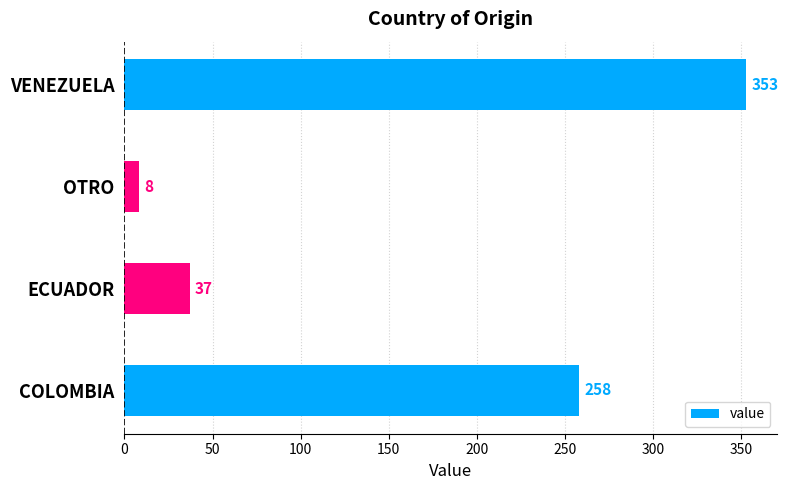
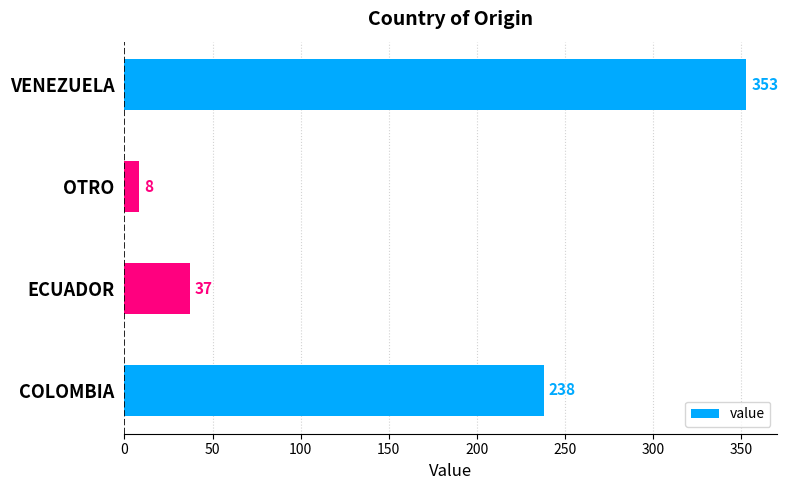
  {
    "VENEZUELA": 353,
    "OTRO": 8,
    "ECUADOR": 37,
-   "COLOMBIA": 258
+   "COLOMBIA": 238
  }
